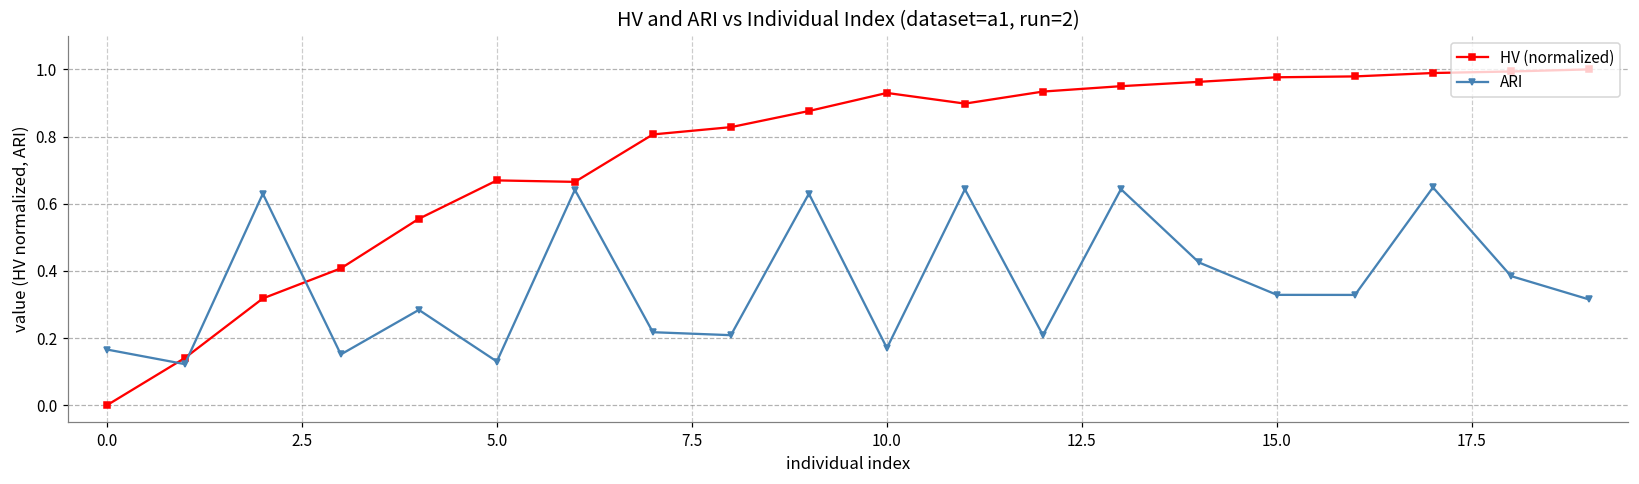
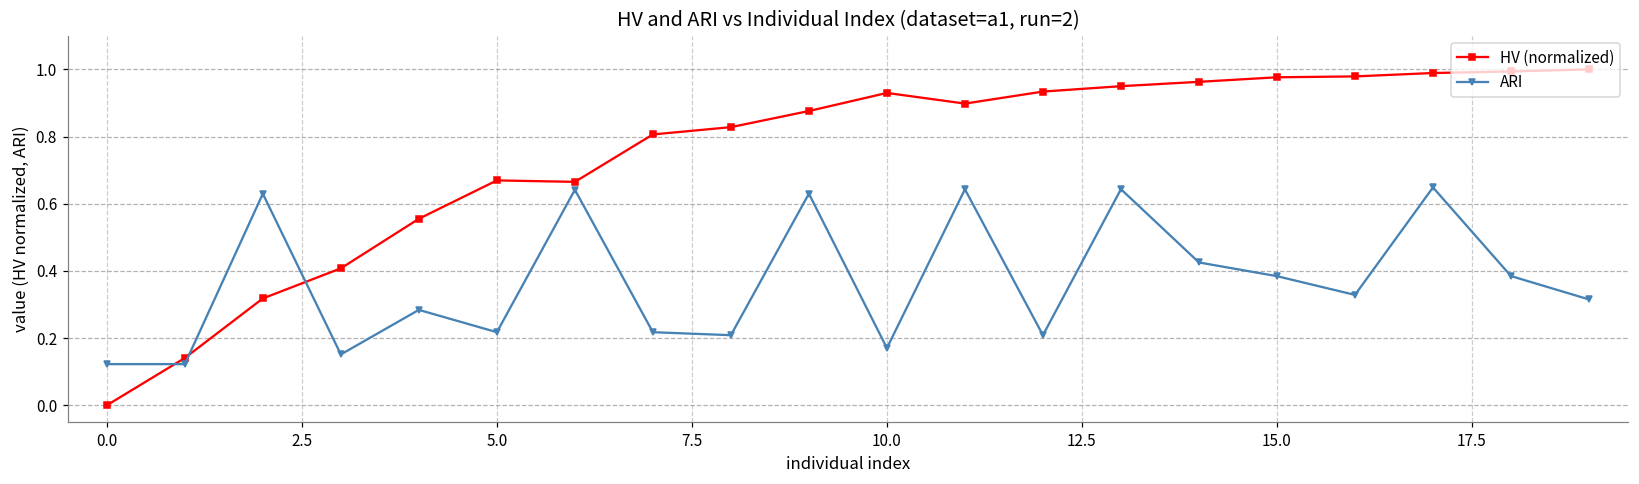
  {
    "HV (normalized)": {
      "0.0": 0.00,
      "5.0": 0.67,
      "10.0": 0.93,
      "15.0": 0.98
    },
    "ARI": {
-     "0.0": 0.17,
-     "5.0": 0.13,
+     "0.0": 0.12,
+     "5.0": 0.22,
      "10.0": 0.17,
-     "15.0": 0.33
+     "15.0": 0.38
    }
  }
